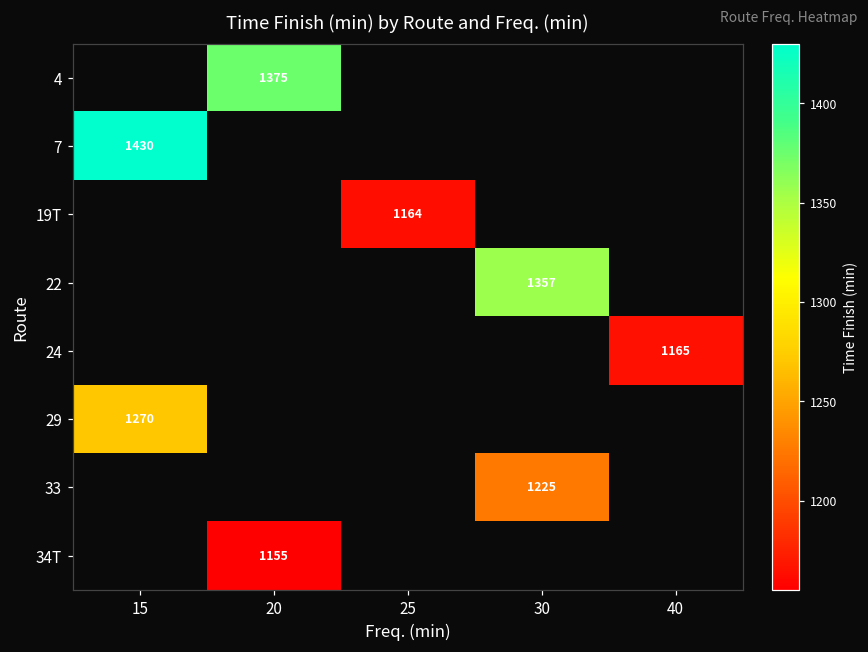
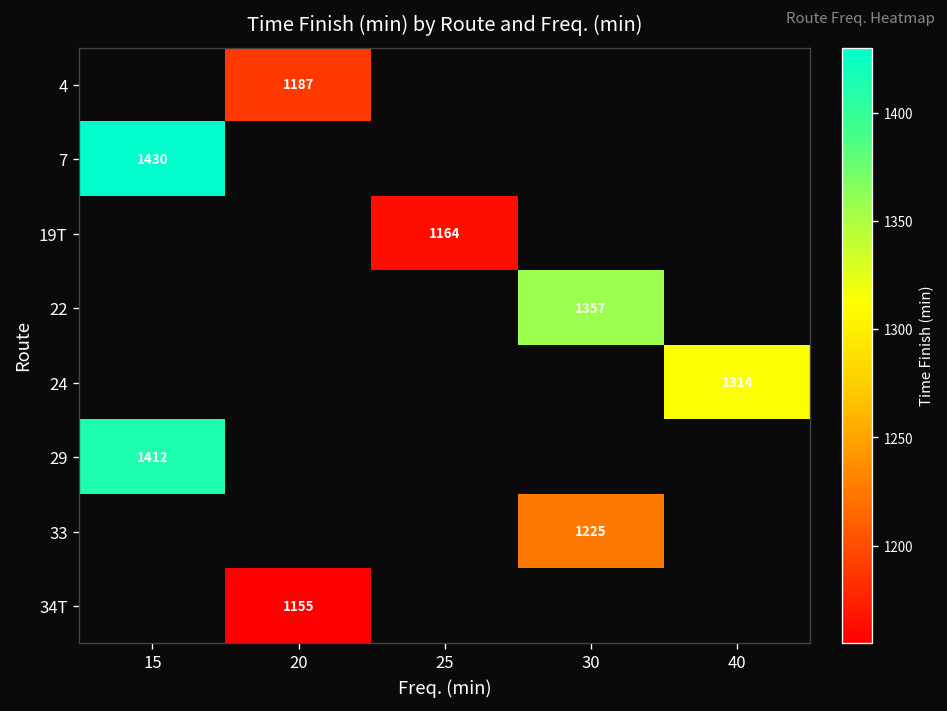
  {
    "4": {
-     "20": 1375
+     "20": 1187
    },
    "7": {
      "15": 1430
    },
    "19T": {
      "25": 1164
    },
    "22": {
      "30": 1357
    },
    "24": {
-     "40": 1165
+     "40": 1314
    },
    "29": {
-     "15": 1270
+     "15": 1412
    },
    "33": {
      "30": 1225
    },
    "34T": {
      "20": 1155
    }
  }
